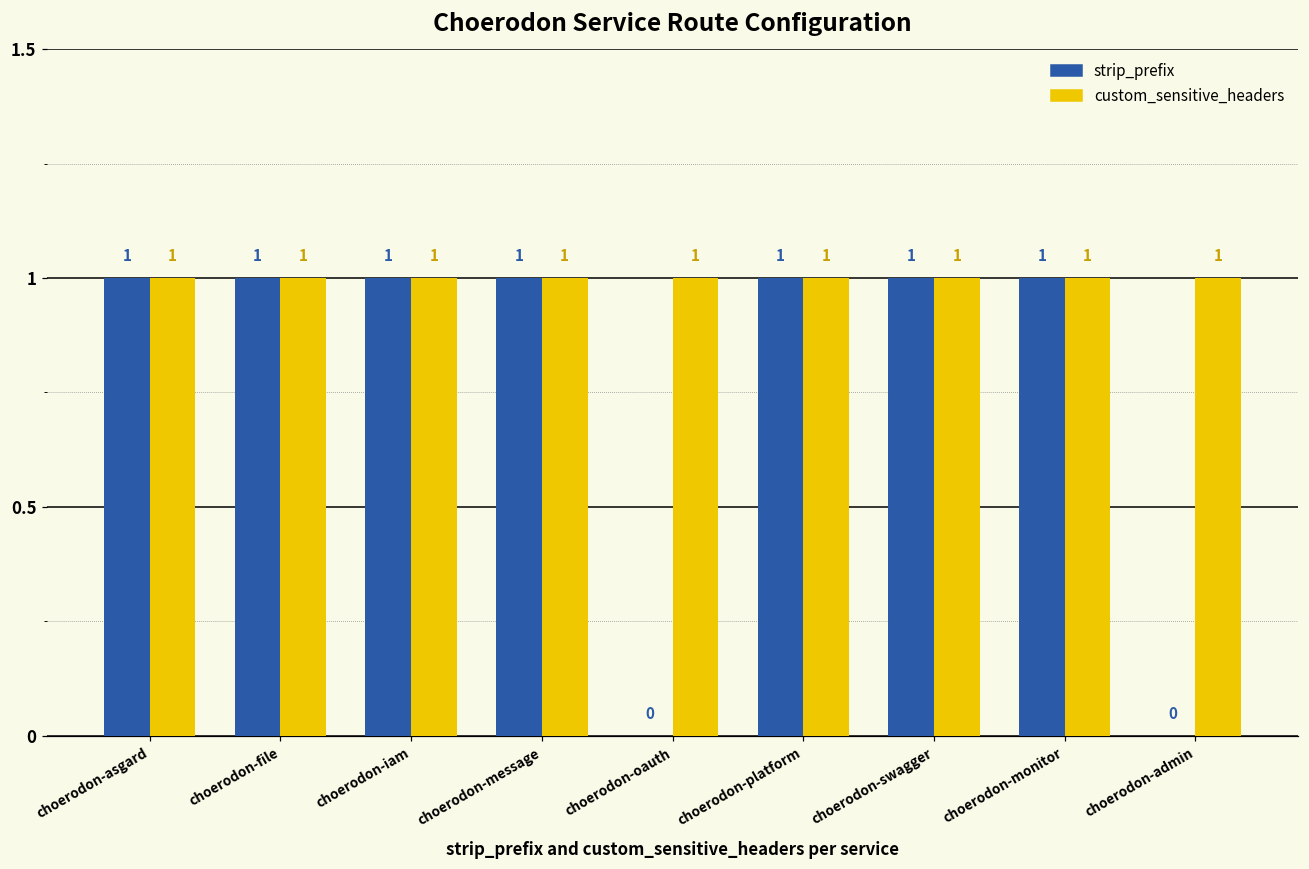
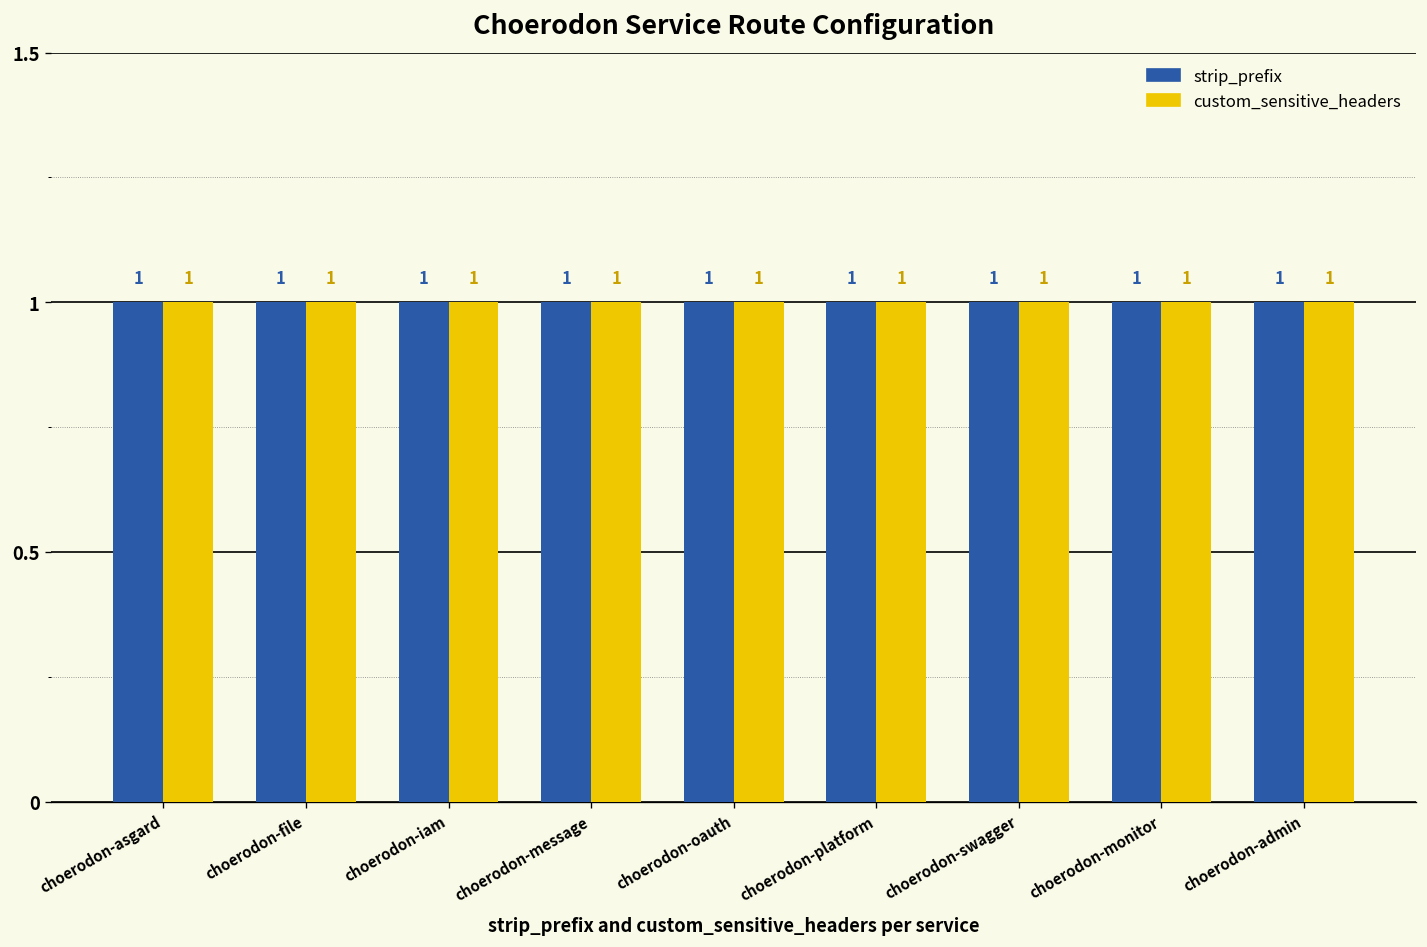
  {
    "strip_prefix": {
      "choerodon-asgard": 1,
      "choerodon-file": 1,
      "choerodon-iam": 1,
      "choerodon-message": 1,
-     "choerodon-oauth": 0,
+     "choerodon-oauth": 1,
      "choerodon-platform": 1,
      "choerodon-swagger": 1,
      "choerodon-monitor": 1,
-     "choerodon-admin": 0
+     "choerodon-admin": 1
    },
    "custom_sensitive_headers": {
      "choerodon-asgard": 1,
      "choerodon-file": 1,
      "choerodon-iam": 1,
      "choerodon-message": 1,
      "choerodon-oauth": 1,
      "choerodon-platform": 1,
      "choerodon-swagger": 1,
      "choerodon-monitor": 1,
      "choerodon-admin": 1
    }
  }
